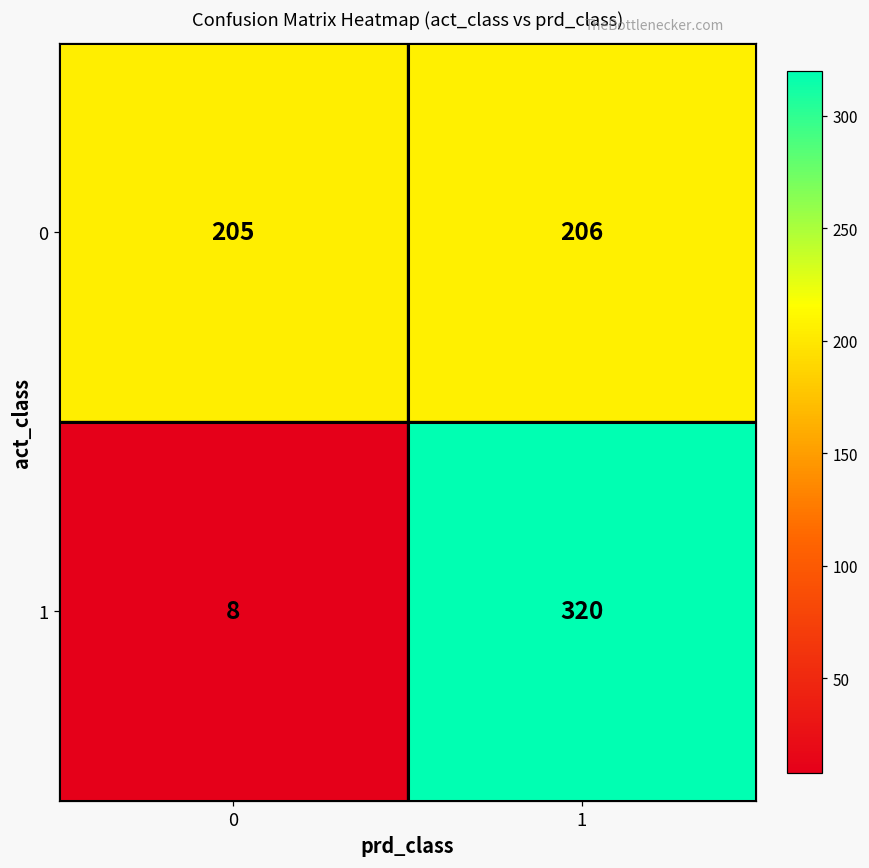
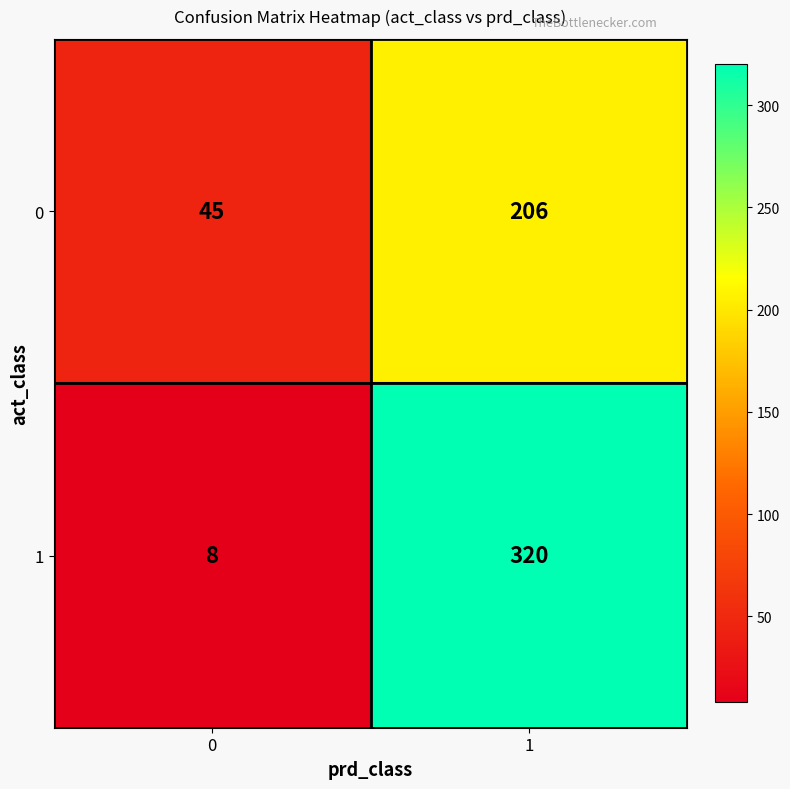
  {
    "0": {
-     "0": 205,
+     "0": 45,
      "1": 206
    },
    "1": {
      "0": 8,
      "1": 320
    }
  }
